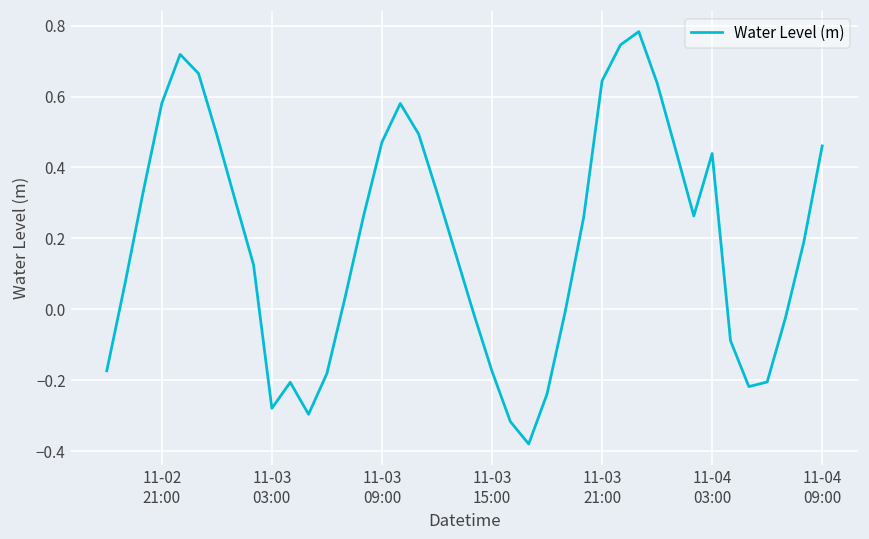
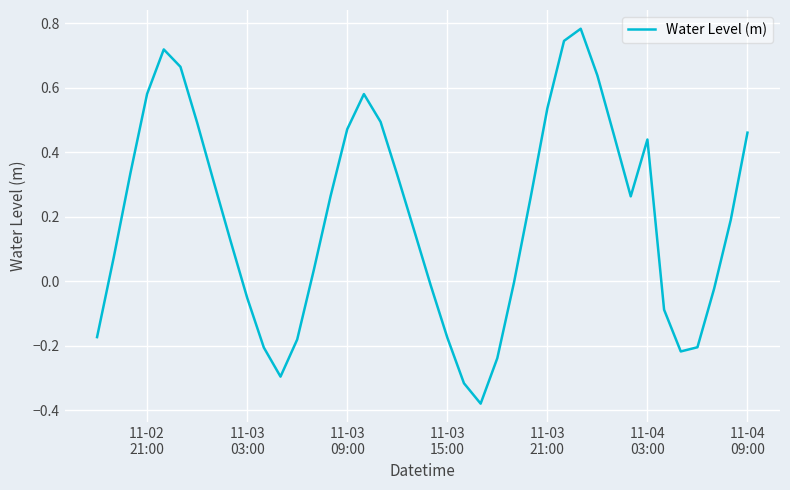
  {
    "11-02 21:00": 0.58,
-   "11-03 03:00": -0.28,
+   "11-03 03:00": -0.05,
    "11-03 09:00": 0.47,
    "11-03 15:00": -0.17,
-   "11-03 21:00": 0.64,
+   "11-03 21:00": 0.54,
    "11-04 03:00": 0.44,
    "11-04 09:00": 0.46
  }
